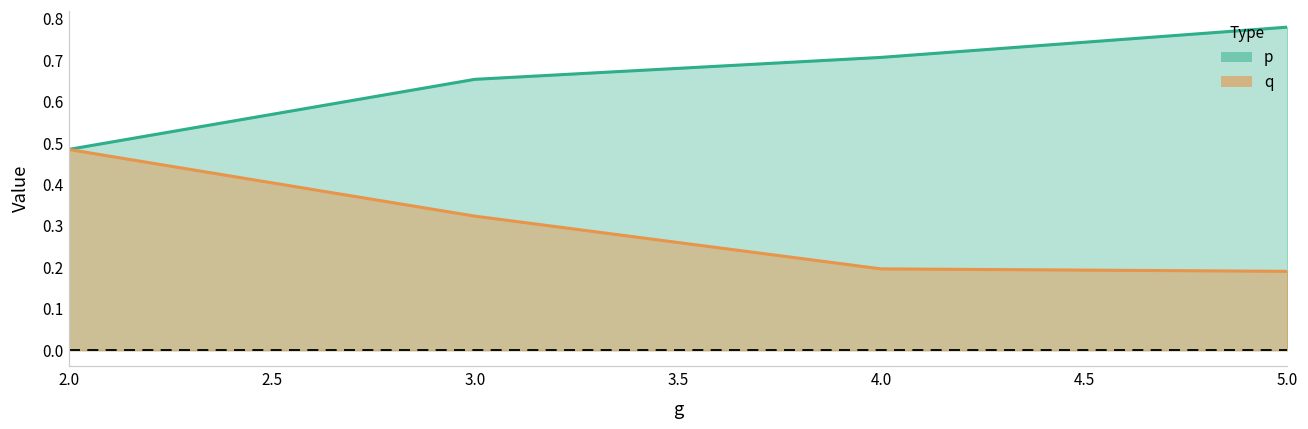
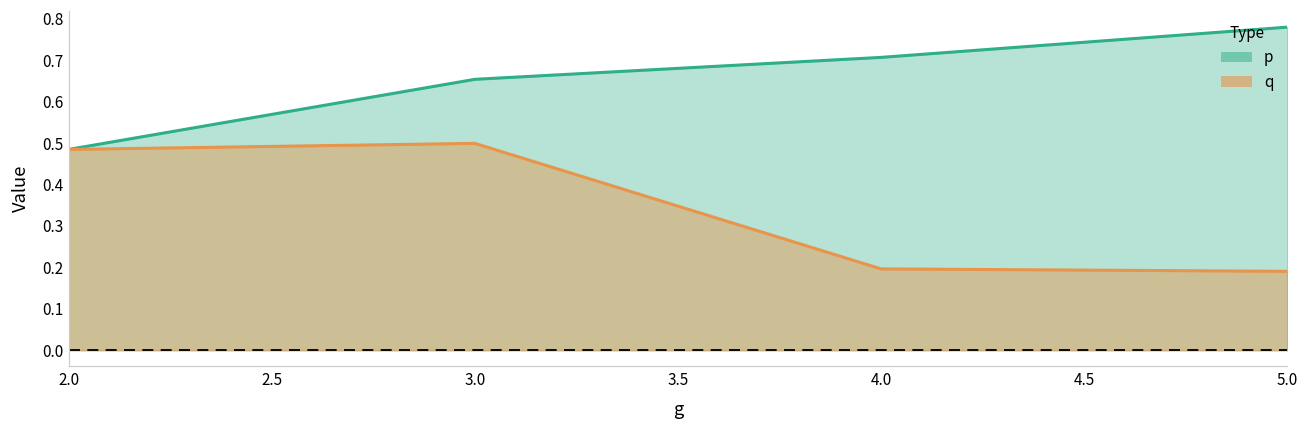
  {
    "p": {
      "3.0": 0.65,
      "4.0": 0.71,
      "5.0": 0.78
    },
    "q": {
-     "3.0": 0.32,
+     "3.0": 0.50,
      "4.0": 0.20,
      "5.0": 0.19
    }
  }
